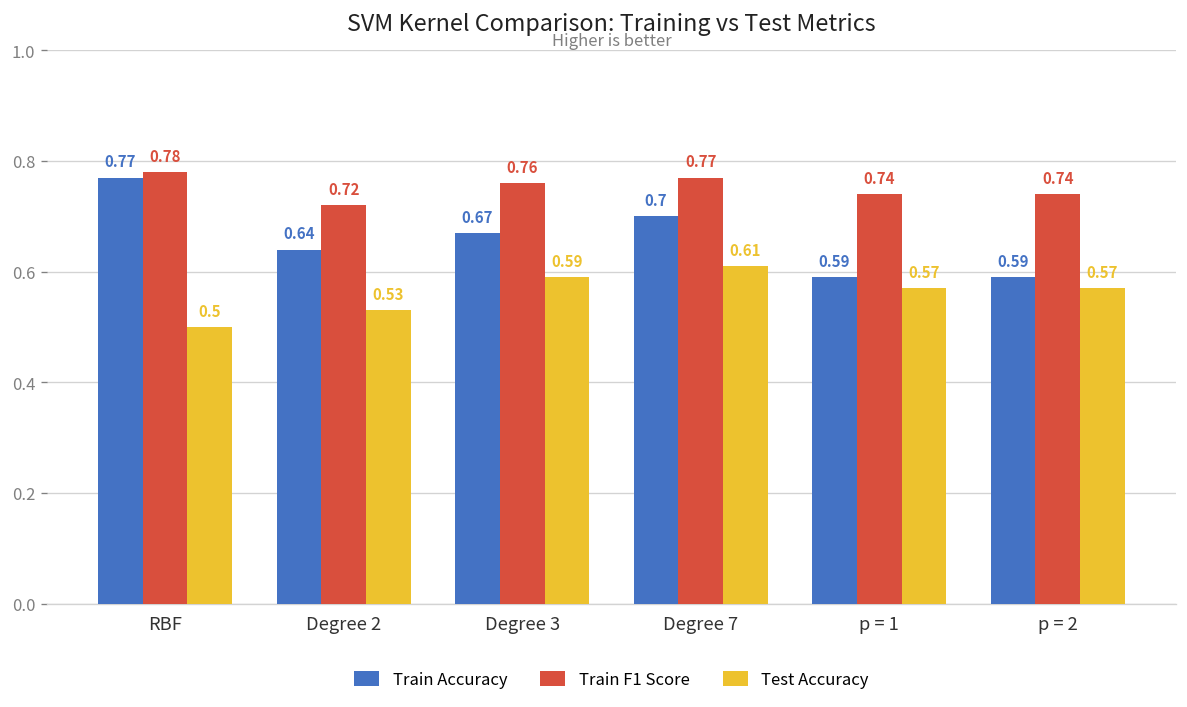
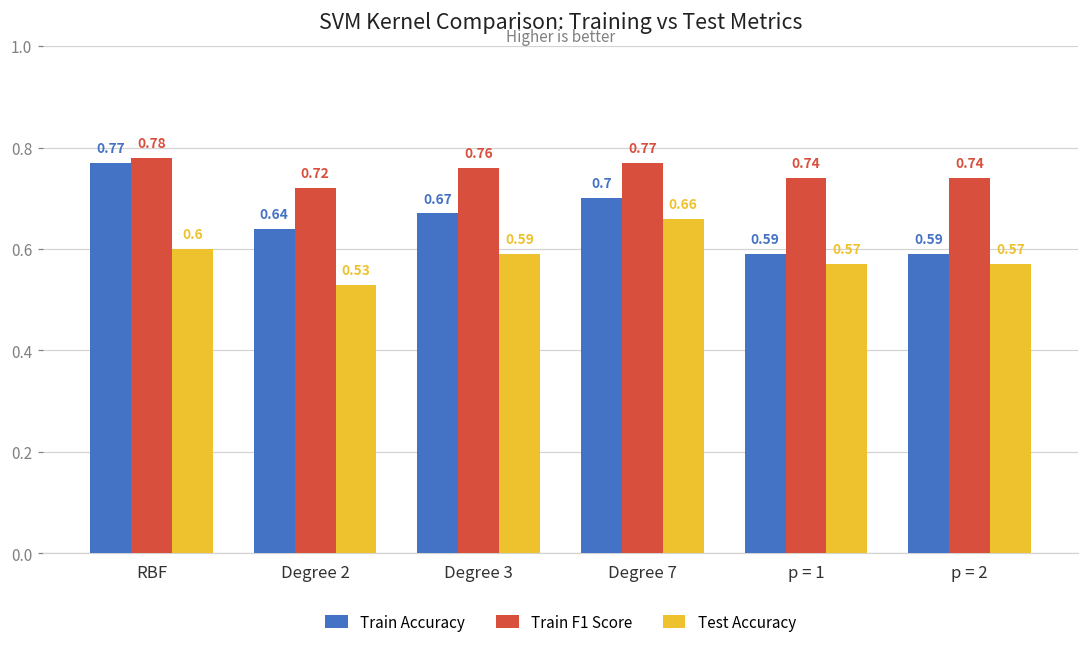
  {
    "Train Accuracy": {
      "RBF": 0.77,
      "Degree 2": 0.64,
      "Degree 3": 0.67,
      "Degree 7": 0.7,
      "p = 1": 0.59,
      "p = 2": 0.59
    },
    "Train F1 Score": {
      "RBF": 0.78,
      "Degree 2": 0.72,
      "Degree 3": 0.76,
      "Degree 7": 0.77,
      "p = 1": 0.74,
      "p = 2": 0.74
    },
    "Test Accuracy": {
-     "RBF": 0.5,
+     "RBF": 0.6,
      "Degree 2": 0.53,
      "Degree 3": 0.59,
-     "Degree 7": 0.61,
+     "Degree 7": 0.66,
      "p = 1": 0.57,
      "p = 2": 0.57
    }
  }
